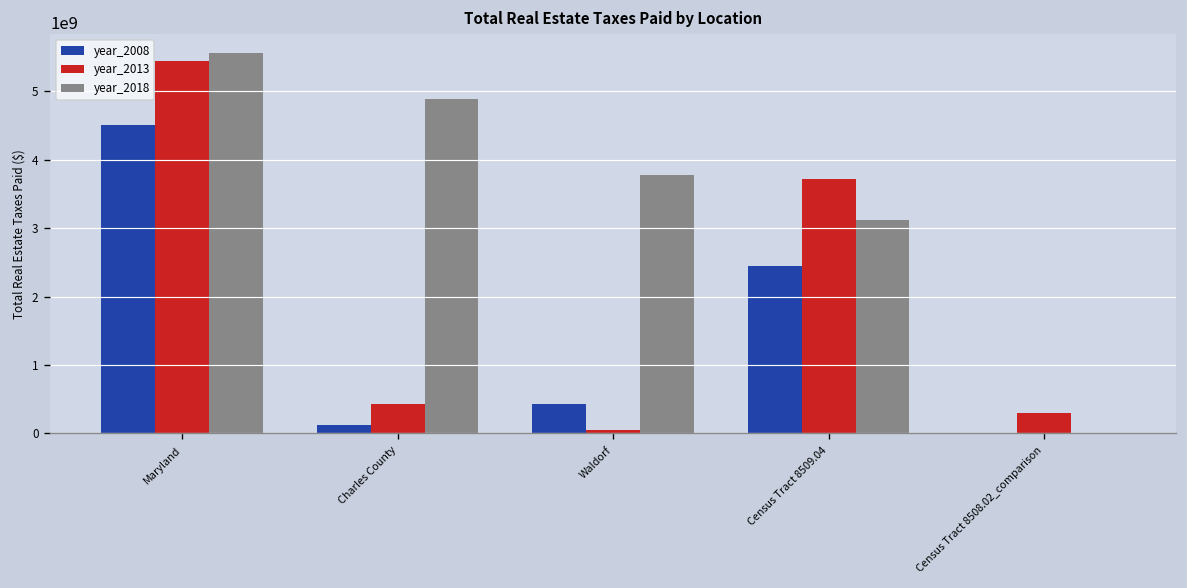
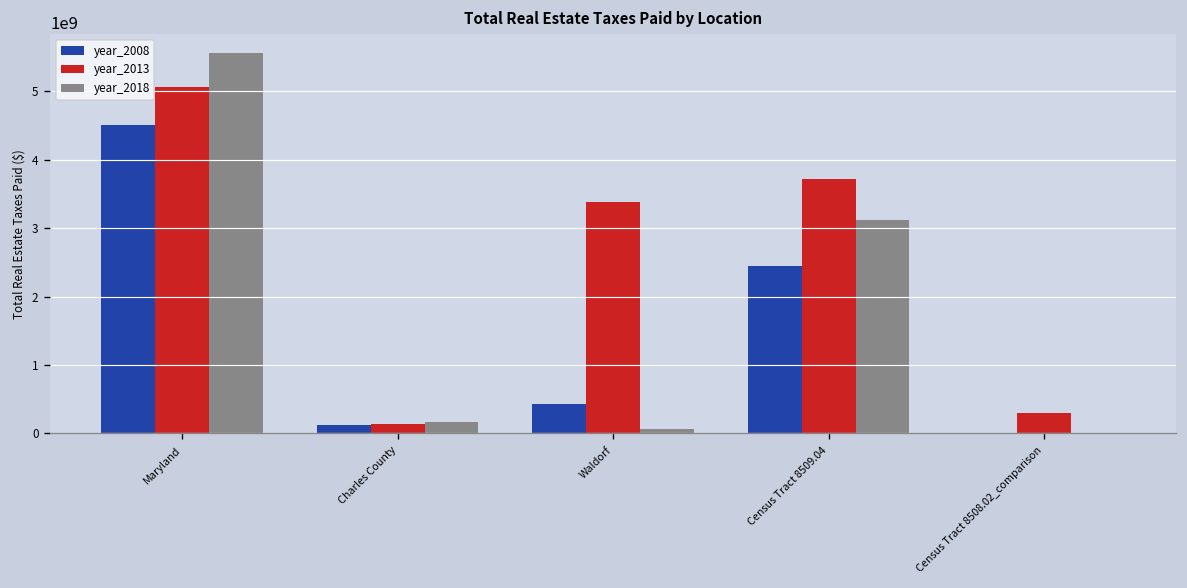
  {
    "year_2008": {
      "Maryland": 4500000000,
      "Charles County": 100000000,
      "Waldorf": 400000000,
      "Census Tract 8509.04": 2400000000
    },
    "year_2013": {
-     "Maryland": 5400000000,
-     "Charles County": 400000000,
-     "Waldorf": 100000000,
+     "Maryland": 5100000000,
+     "Charles County": 100000000,
+     "Waldorf": 3400000000,
      "Census Tract 8509.04": 3700000000,
      "Census Tract 8508.02_comparison": 300000000
    },
    "year_2018": {
      "Maryland": 5600000000,
-     "Charles County": 4900000000,
-     "Waldorf": 3800000000,
+     "Charles County": 200000000,
+     "Waldorf": 100000000,
      "Census Tract 8509.04": 3100000000
    }
  }
